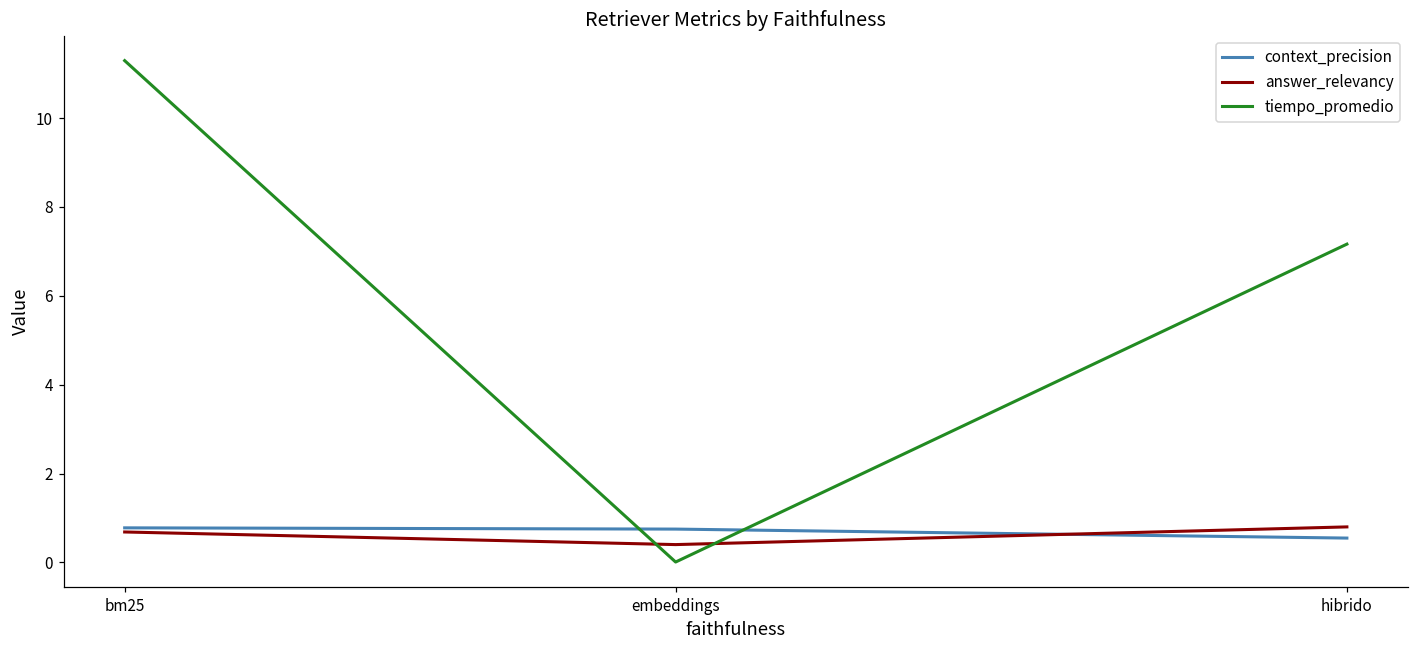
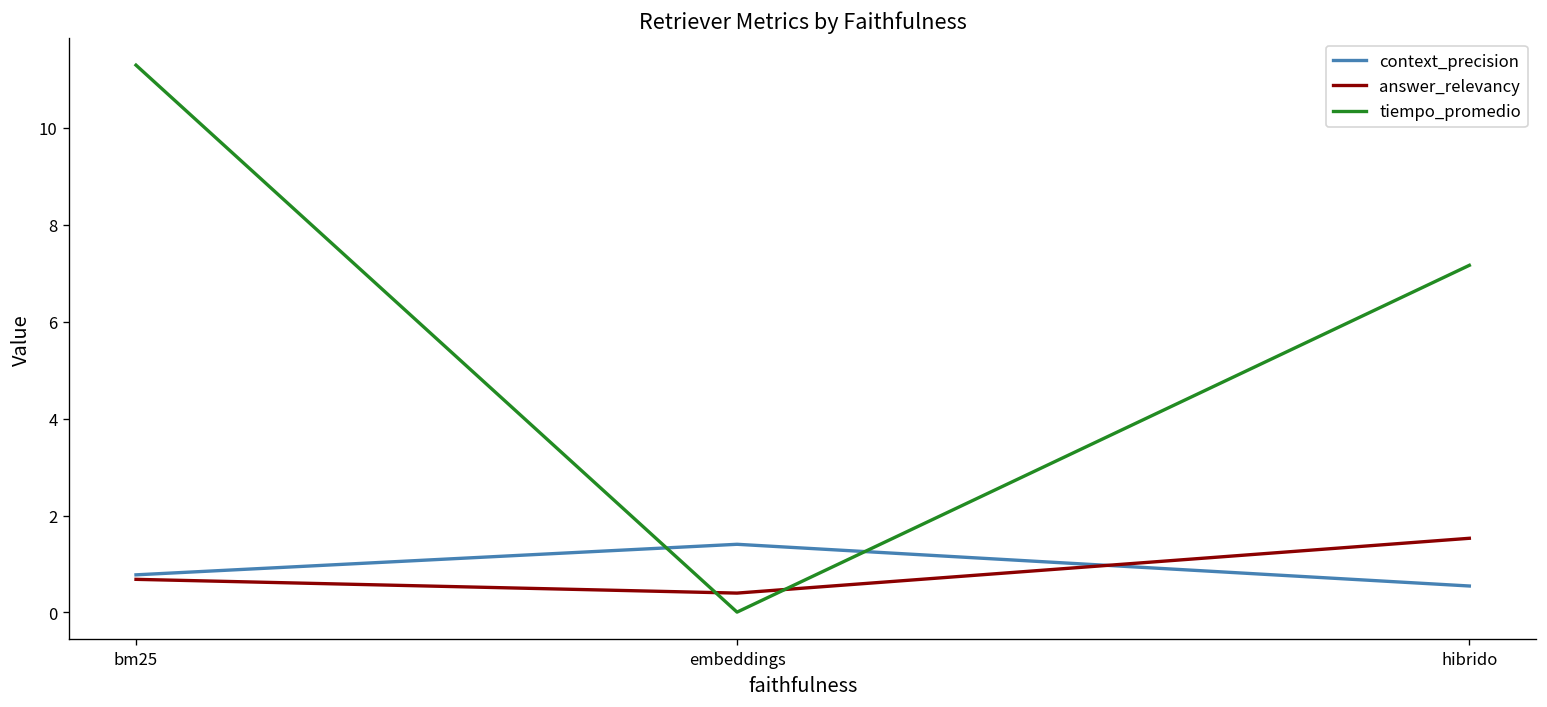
  {
    "context_precision": {
      "bm25": 0.8,
-     "embeddings": 0.7,
+     "embeddings": 1.4,
      "hibrido": 0.5
    },
    "answer_relevancy": {
      "bm25": 0.7,
      "embeddings": 0.4,
-     "hibrido": 0.8
+     "hibrido": 1.5
    },
    "tiempo_promedio": {
      "bm25": 11.3,
      "embeddings": 0.0,
      "hibrido": 7.2
    }
  }
